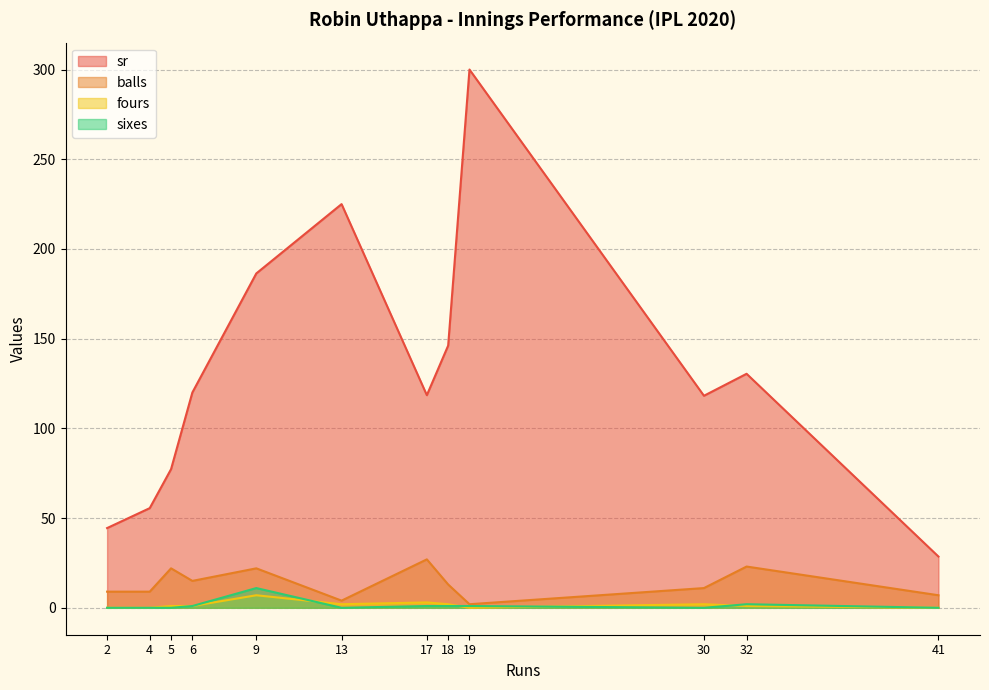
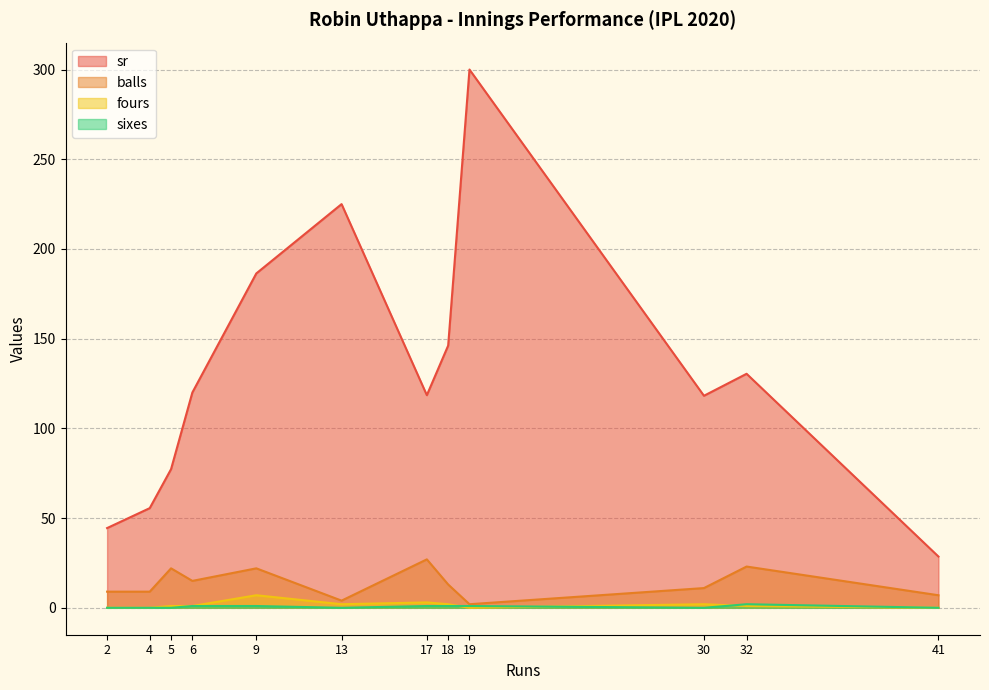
  {
    "sixes": {
-     "9": 11,
+     "9": 1,
      "13": 0,
      "17": 1,
      "30": 0
    }
  }
